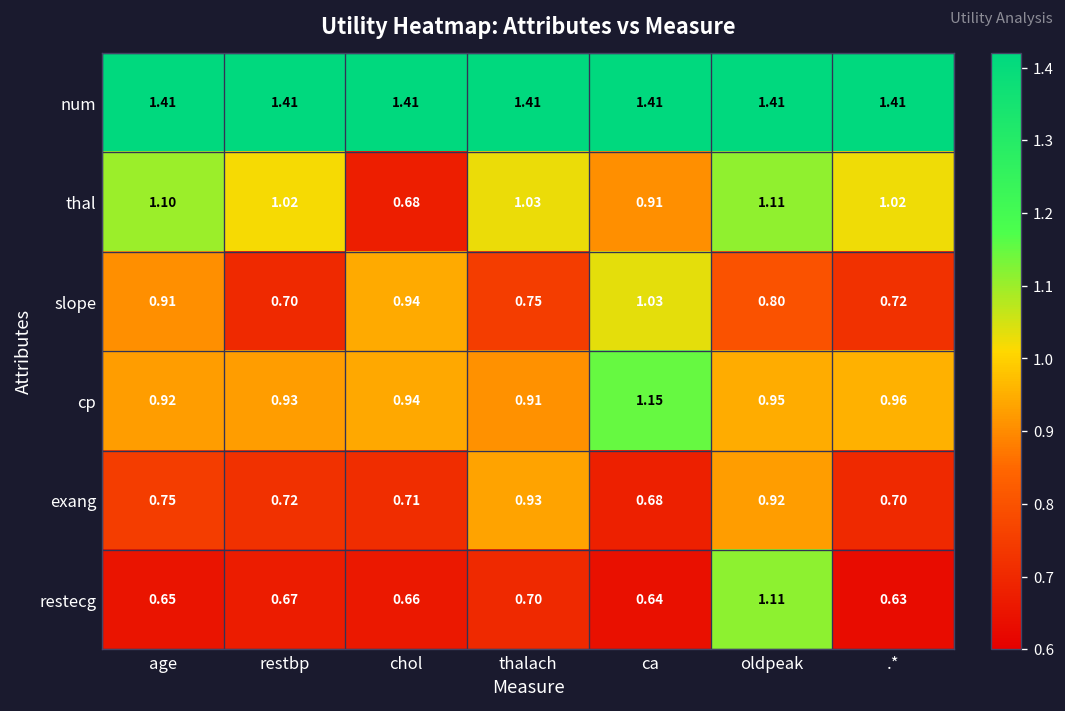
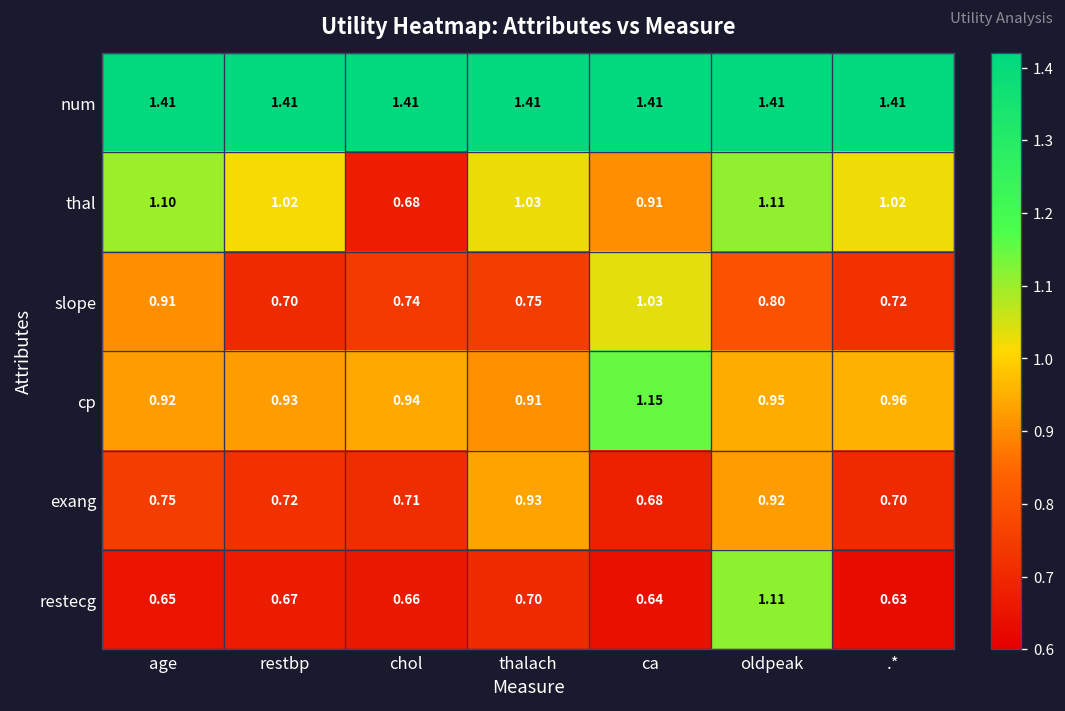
  {
    "num": {
      "age": 1.41,
      "restbp": 1.41,
      "chol": 1.41,
      "thalach": 1.41,
      "ca": 1.41,
      "oldpeak": 1.41,
      ".*": 1.41
    },
    "thal": {
      "age": 1.10,
      "restbp": 1.02,
      "chol": 0.68,
      "thalach": 1.03,
      "ca": 0.91,
      "oldpeak": 1.11,
      ".*": 1.02
    },
    "slope": {
      "age": 0.91,
      "restbp": 0.70,
-     "chol": 0.94,
+     "chol": 0.74,
      "thalach": 0.75,
      "ca": 1.03,
      "oldpeak": 0.80,
      ".*": 0.72
    },
    "cp": {
      "age": 0.92,
      "restbp": 0.93,
      "chol": 0.94,
      "thalach": 0.91,
      "ca": 1.15,
      "oldpeak": 0.95,
      ".*": 0.96
    },
    "exang": {
      "age": 0.75,
      "restbp": 0.72,
      "chol": 0.71,
      "thalach": 0.93,
      "ca": 0.68,
      "oldpeak": 0.92,
      ".*": 0.70
    },
    "restecg": {
      "age": 0.65,
      "restbp": 0.67,
      "chol": 0.66,
      "thalach": 0.70,
      "ca": 0.64,
      "oldpeak": 1.11,
      ".*": 0.63
    }
  }
